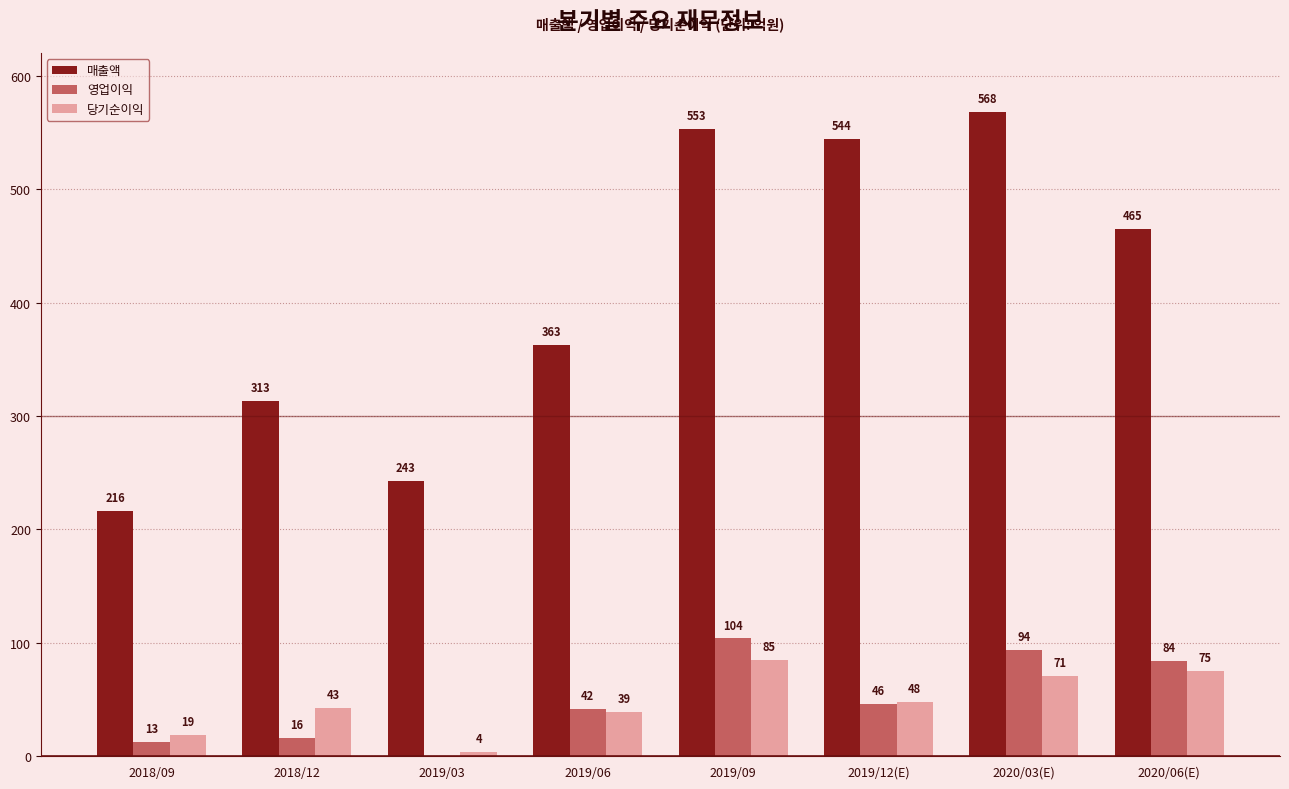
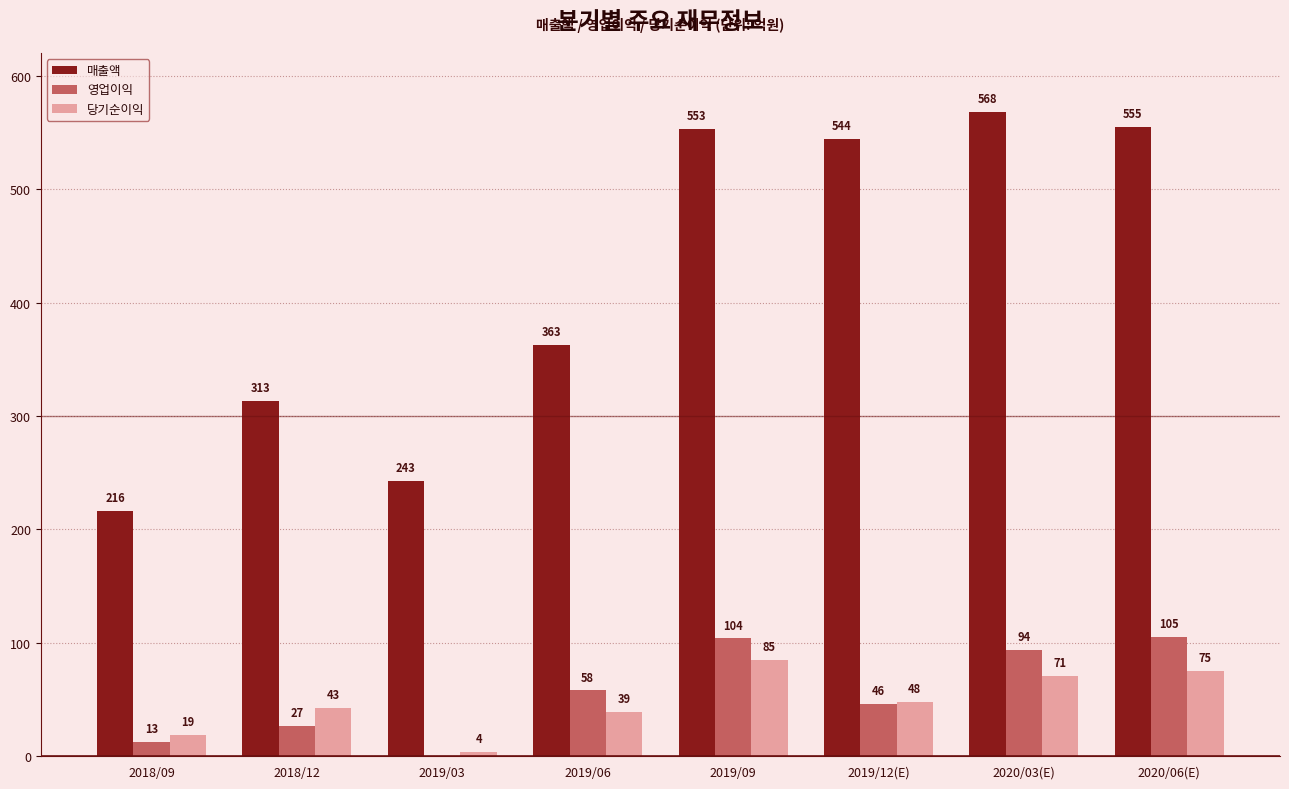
  {
    "매출액": {
      "2018/09": 216,
      "2018/12": 313,
      "2019/03": 243,
      "2019/06": 363,
      "2019/09": 553,
      "2019/12(E)": 544,
      "2020/03(E)": 568,
-     "2020/06(E)": 465
+     "2020/06(E)": 555
    },
    "영업이익": {
      "2018/09": 13,
-     "2018/12": 16,
-     "2019/06": 42,
+     "2018/12": 27,
+     "2019/06": 58,
      "2019/09": 104,
      "2019/12(E)": 46,
      "2020/03(E)": 94,
-     "2020/06(E)": 84
+     "2020/06(E)": 105
    },
    "당기순이익": {
      "2018/09": 19,
      "2018/12": 43,
      "2019/03": 4,
      "2019/06": 39,
      "2019/09": 85,
      "2019/12(E)": 48,
      "2020/03(E)": 71,
      "2020/06(E)": 75
    }
  }
